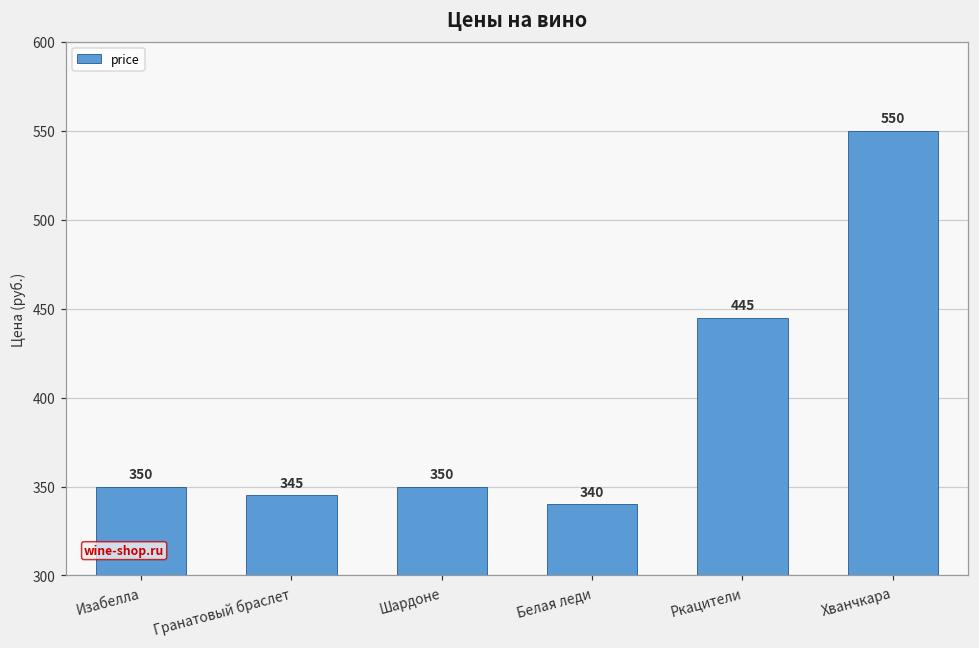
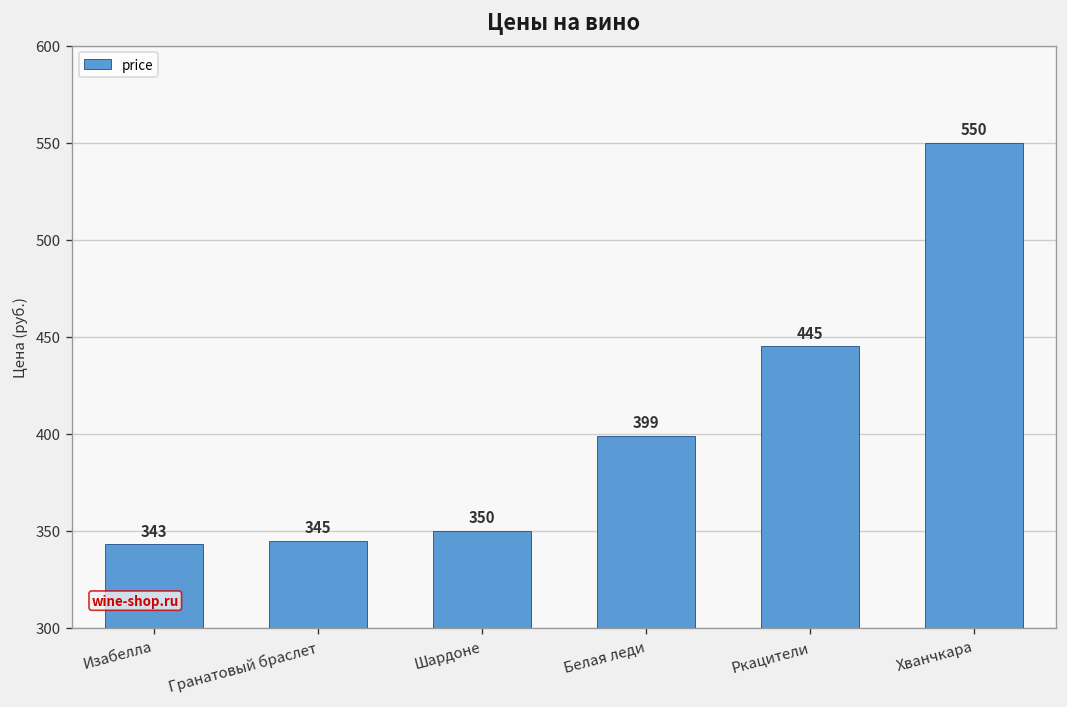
  {
-   "Изабелла": 350,
+   "Изабелла": 343,
    "Гранатовый браслет": 345,
    "Шардоне": 350,
-   "Белая леди": 340,
+   "Белая леди": 399,
    "Ркацители": 445,
    "Хванчкара": 550
  }
